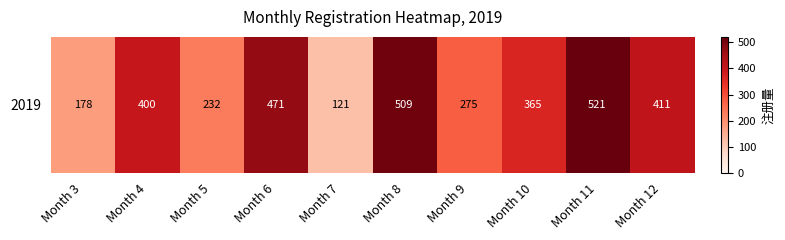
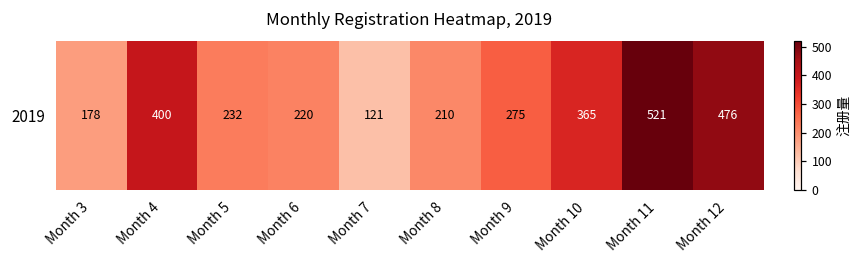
  {
    "2019": {
      "Month 3": 178,
      "Month 4": 400,
      "Month 5": 232,
-     "Month 6": 471,
+     "Month 6": 220,
      "Month 7": 121,
-     "Month 8": 509,
+     "Month 8": 210,
      "Month 9": 275,
      "Month 10": 365,
      "Month 11": 521,
-     "Month 12": 411
+     "Month 12": 476
    }
  }
